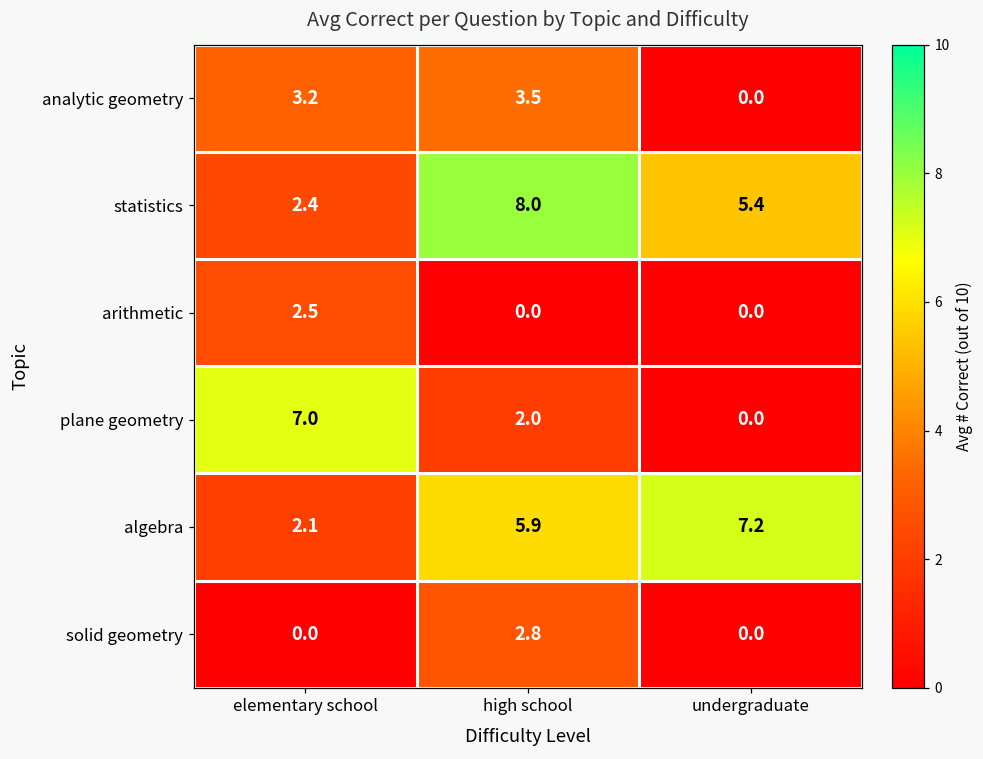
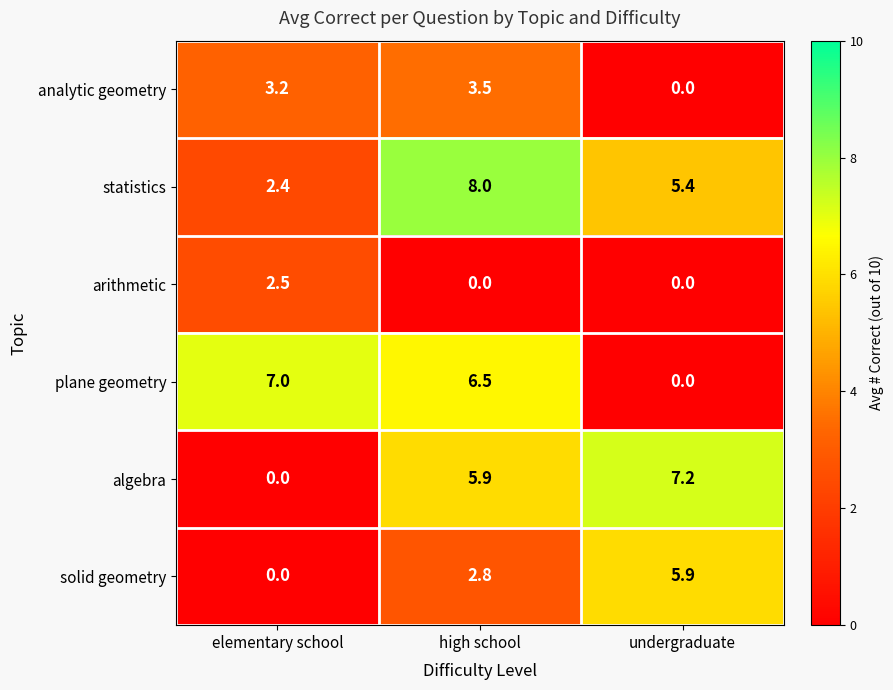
  {
    "analytic geometry": {
      "elementary school": 3.2,
      "high school": 3.5,
      "undergraduate": 0.0
    },
    "statistics": {
      "elementary school": 2.4,
      "high school": 8.0,
      "undergraduate": 5.4
    },
    "arithmetic": {
      "elementary school": 2.5,
      "high school": 0.0,
      "undergraduate": 0.0
    },
    "plane geometry": {
      "elementary school": 7.0,
-     "high school": 2.0,
+     "high school": 6.5,
      "undergraduate": 0.0
    },
    "algebra": {
-     "elementary school": 2.1,
+     "elementary school": 0.0,
      "high school": 5.9,
      "undergraduate": 7.2
    },
    "solid geometry": {
      "elementary school": 0.0,
      "high school": 2.8,
-     "undergraduate": 0.0
+     "undergraduate": 5.9
    }
  }
